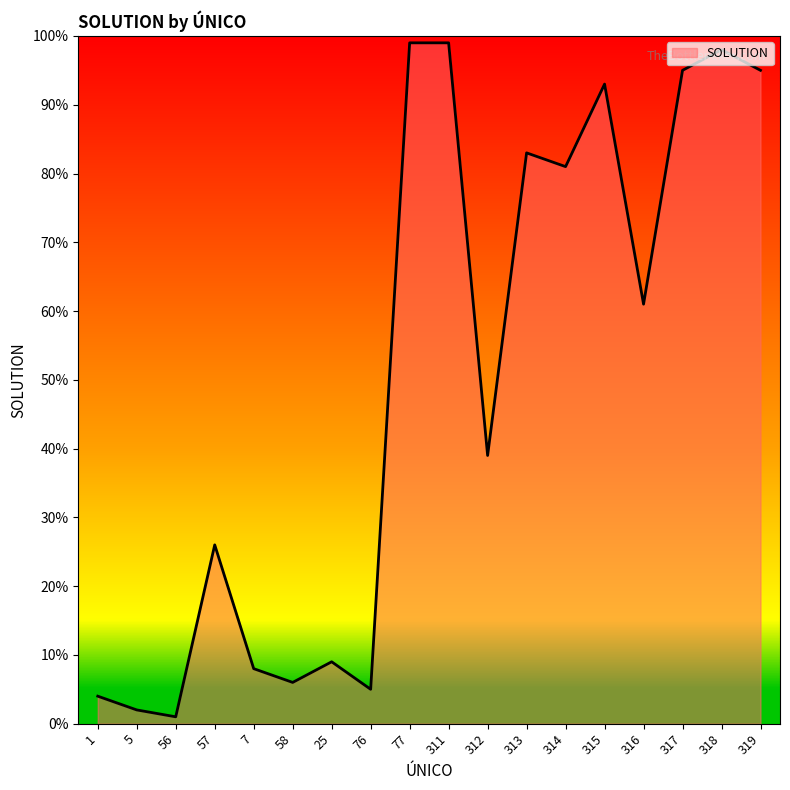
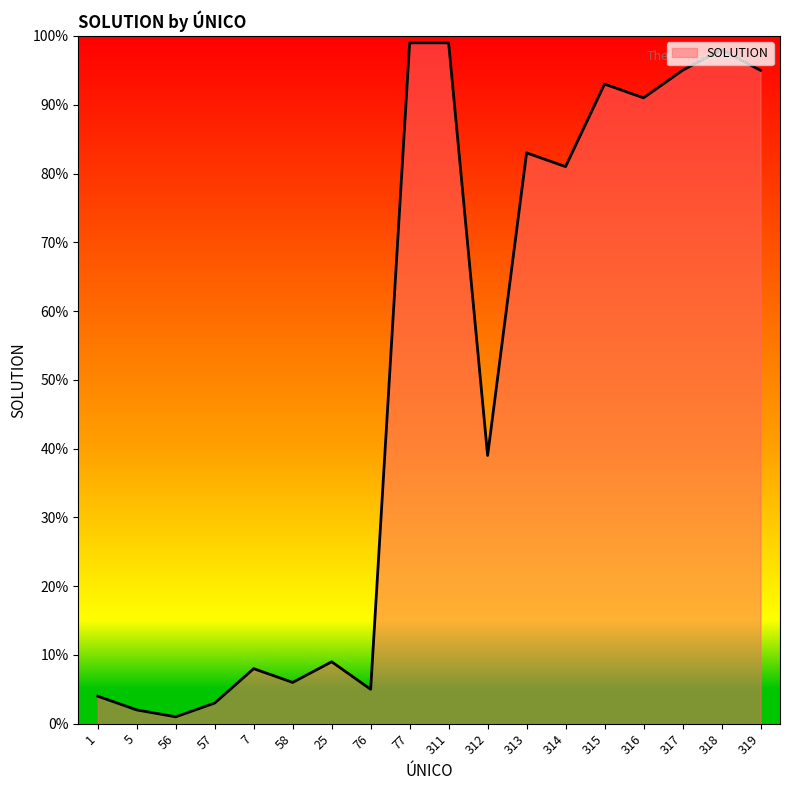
  {
    "1": "4%",
    "5": "2%",
    "56": "1%",
-   "57": "26%",
+   "57": "3%",
    "7": "8%",
    "58": "6%",
    "25": "9%",
    "76": "5%",
    "77": "99%",
    "311": "99%",
    "312": "39%",
    "313": "83%",
    "314": "81%",
    "315": "93%",
-   "316": "61%",
+   "316": "91%",
    "317": "95%",
    "319": "95%"
  }
